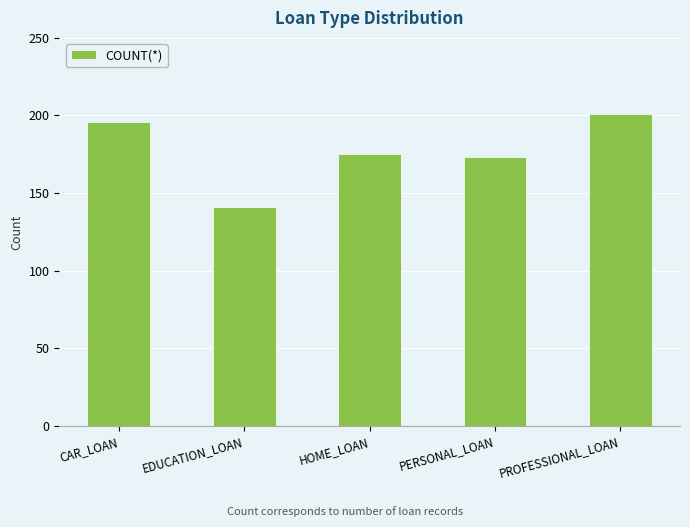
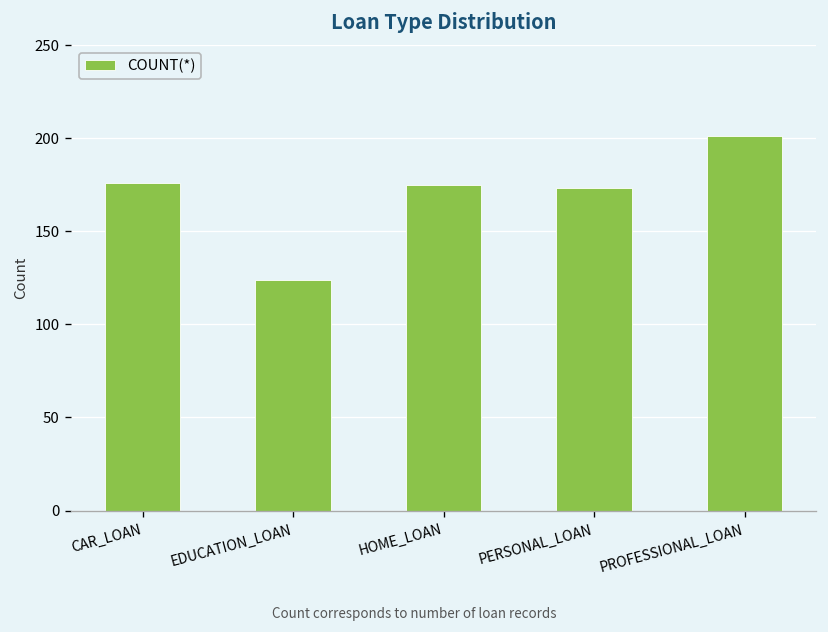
  {
-   "CAR_LOAN": 196,
-   "EDUCATION_LOAN": 141,
+   "CAR_LOAN": 176,
+   "EDUCATION_LOAN": 124,
    "HOME_LOAN": 175,
    "PERSONAL_LOAN": 173,
    "PROFESSIONAL_LOAN": 201
  }
